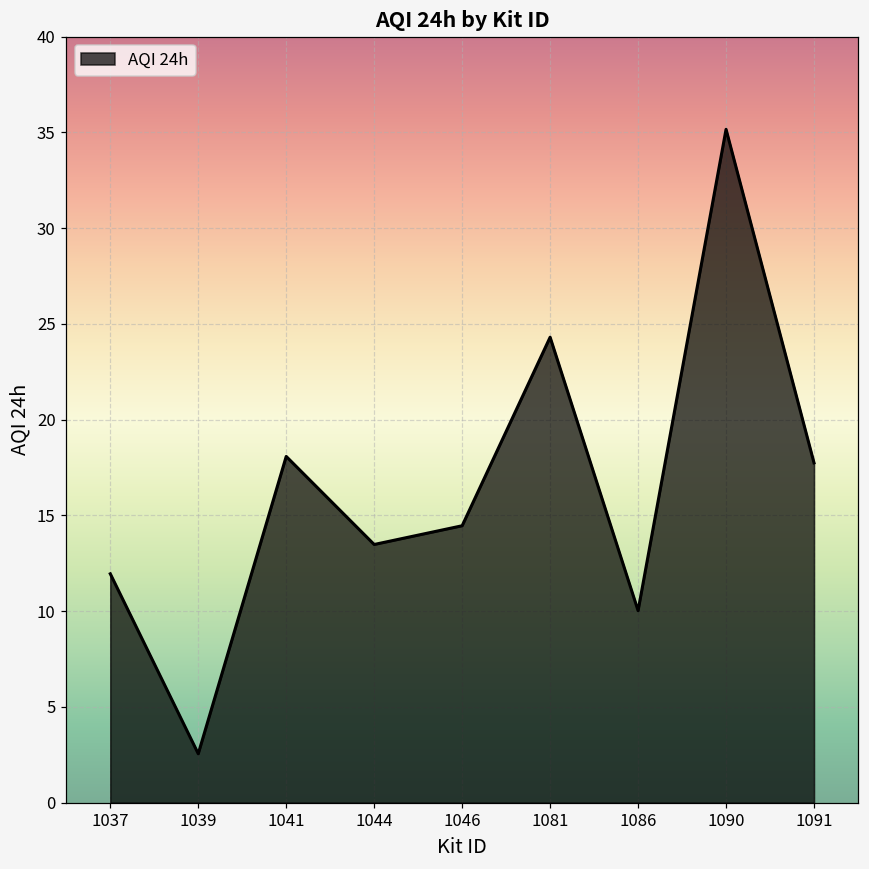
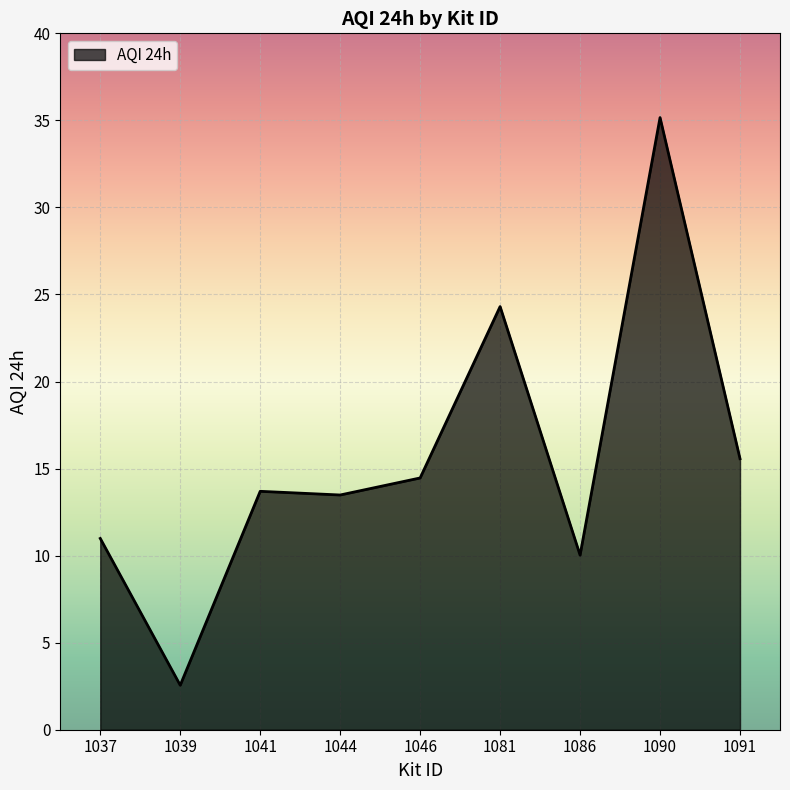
  {
-   "1037": 12.0,
+   "1037": 11.0,
    "1039": 2.6,
-   "1041": 18.1,
+   "1041": 13.7,
    "1044": 13.5,
    "1046": 14.5,
    "1081": 24.3,
    "1086": 10.0,
    "1090": 35.2,
-   "1091": 17.7
+   "1091": 15.6
  }
